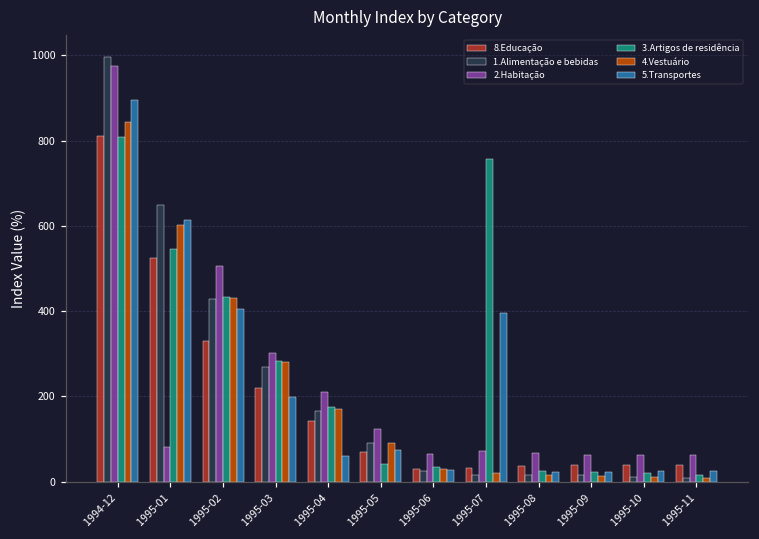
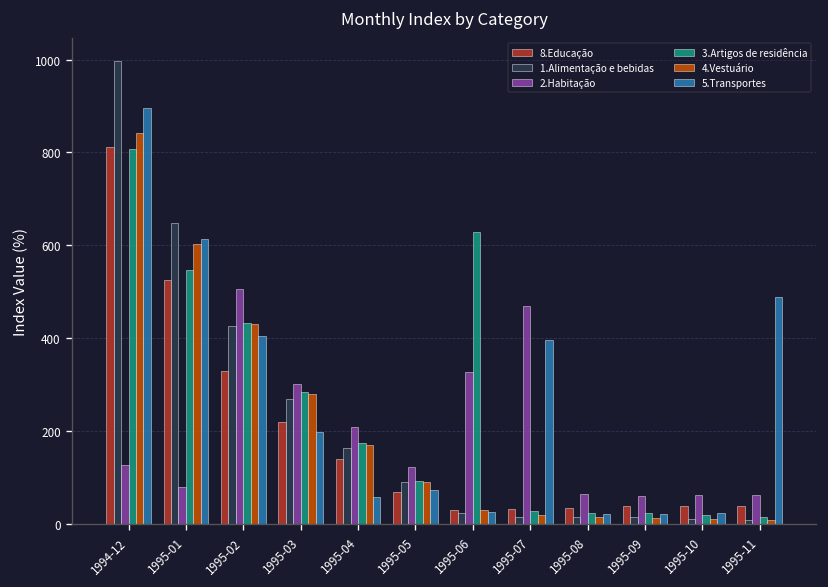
  {
    "1.Alimentação e bebidas": {
      "1994-12": 1000,
      "1995-01": 650,
      "1995-02": 430,
      "1995-03": 270,
      "1995-04": 160,
      "1995-05": 90,
      "1995-06": 30,
      "1995-07": 20,
      "1995-08": 20,
      "1995-09": 20,
      "1995-10": 10,
      "1995-11": 10
    },
    "2.Habitação": {
-     "1994-12": 970,
+     "1994-12": 130,
      "1995-01": 80,
      "1995-02": 510,
      "1995-03": 300,
      "1995-04": 210,
      "1995-05": 120,
-     "1995-06": 60,
-     "1995-07": 70,
+     "1995-06": 330,
+     "1995-07": 470,
      "1995-08": 70,
      "1995-09": 60,
      "1995-10": 60,
      "1995-11": 60
    },
    "3.Artigos de residência": {
      "1994-12": 810,
      "1995-01": 550,
      "1995-02": 430,
      "1995-03": 280,
      "1995-04": 180,
-     "1995-05": 40,
-     "1995-06": 40,
-     "1995-07": 760,
+     "1995-05": 90,
+     "1995-06": 630,
+     "1995-07": 30,
      "1995-08": 20,
      "1995-09": 20,
      "1995-10": 20,
      "1995-11": 20
    },
    "5.Transportes": {
      "1994-12": 890,
      "1995-01": 610,
      "1995-02": 410,
      "1995-03": 200,
      "1995-04": 60,
      "1995-05": 70,
      "1995-06": 30,
      "1995-07": 400,
      "1995-08": 20,
      "1995-09": 20,
      "1995-10": 20,
-     "1995-11": 20
+     "1995-11": 490
    }
  }
